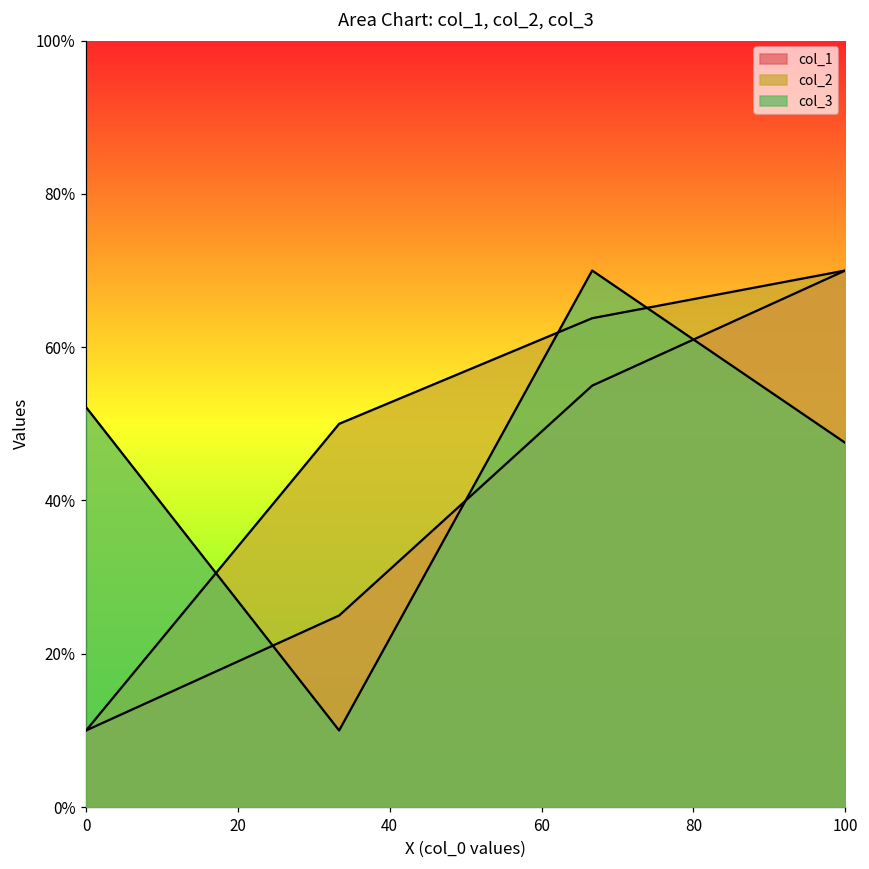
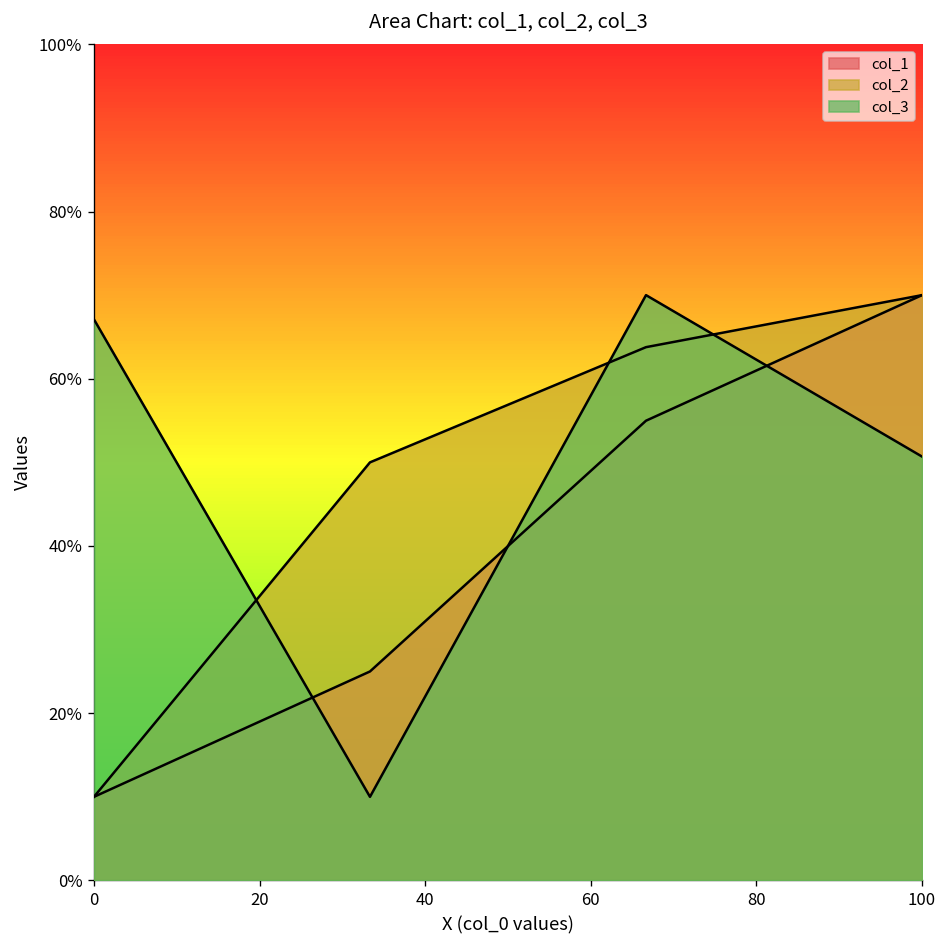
  {
    "col_3": {
-     "0": "52%",
-     "100": "48%"
+     "0": "67%",
+     "100": "51%"
    }
  }
